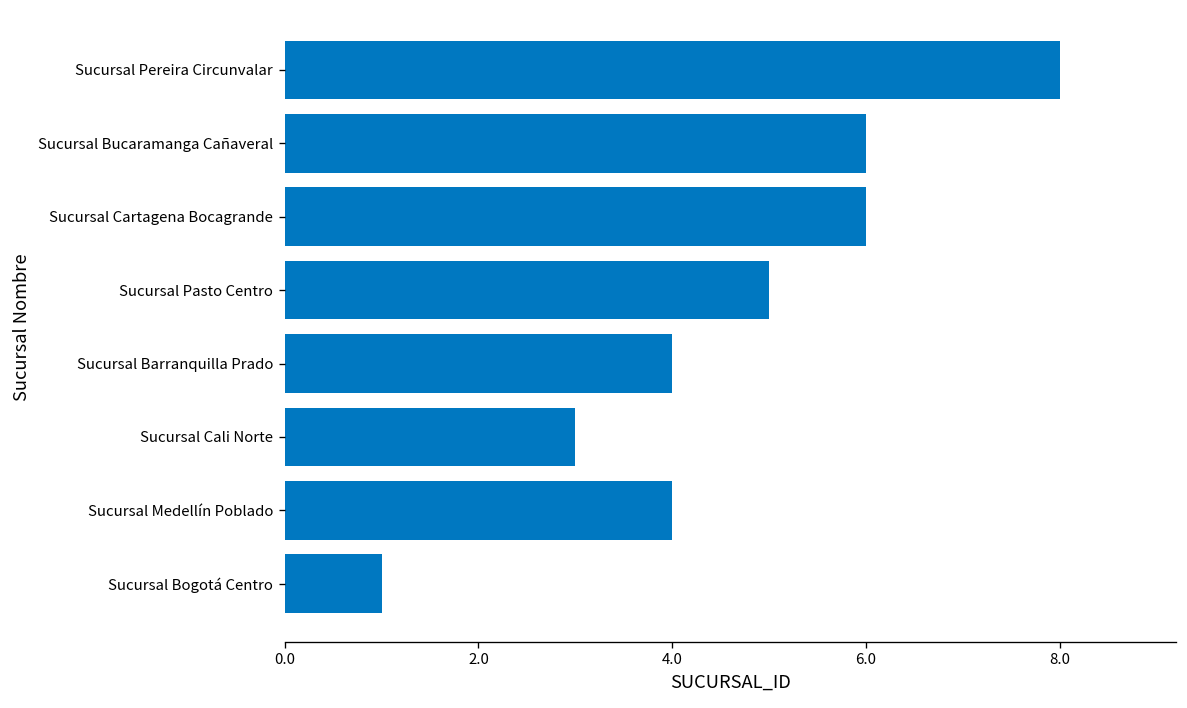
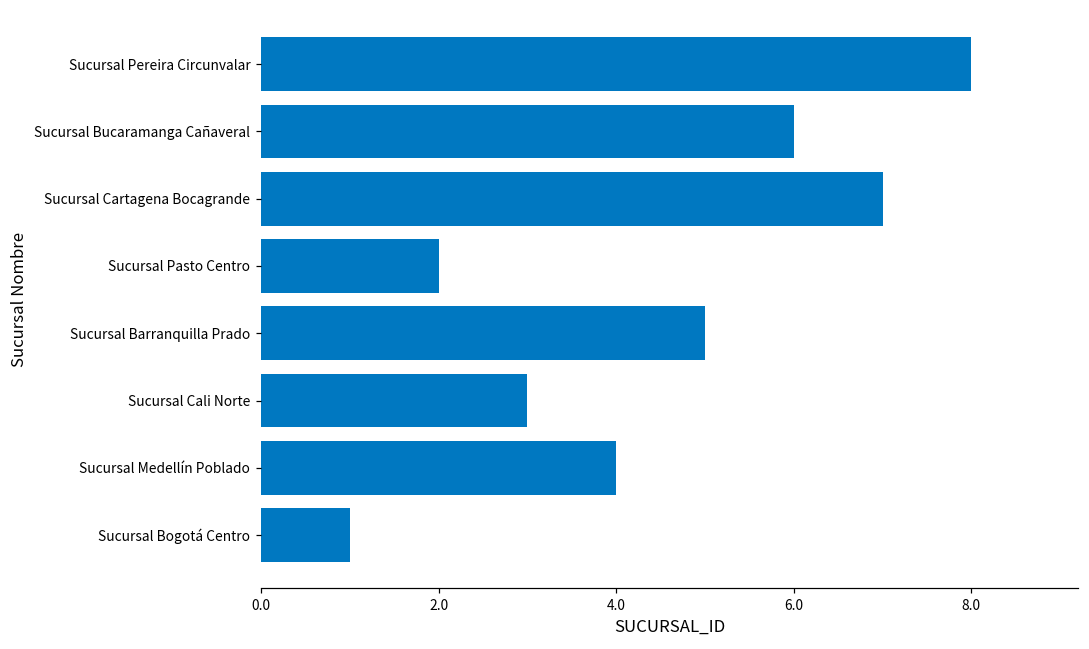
  {
    "Sucursal Pereira Circunvalar": 8,
    "Sucursal Bucaramanga Cañaveral": 6,
-   "Sucursal Cartagena Bocagrande": 6,
-   "Sucursal Pasto Centro": 5,
-   "Sucursal Barranquilla Prado": 4,
+   "Sucursal Cartagena Bocagrande": 7,
+   "Sucursal Pasto Centro": 2,
+   "Sucursal Barranquilla Prado": 5,
    "Sucursal Cali Norte": 3,
    "Sucursal Medellín Poblado": 4,
    "Sucursal Bogotá Centro": 1
  }
